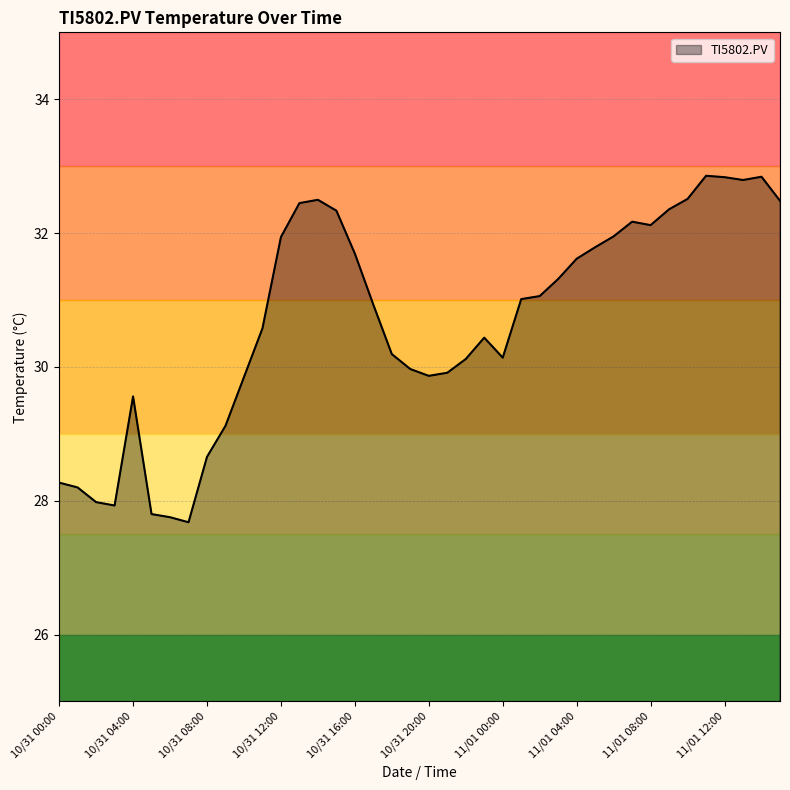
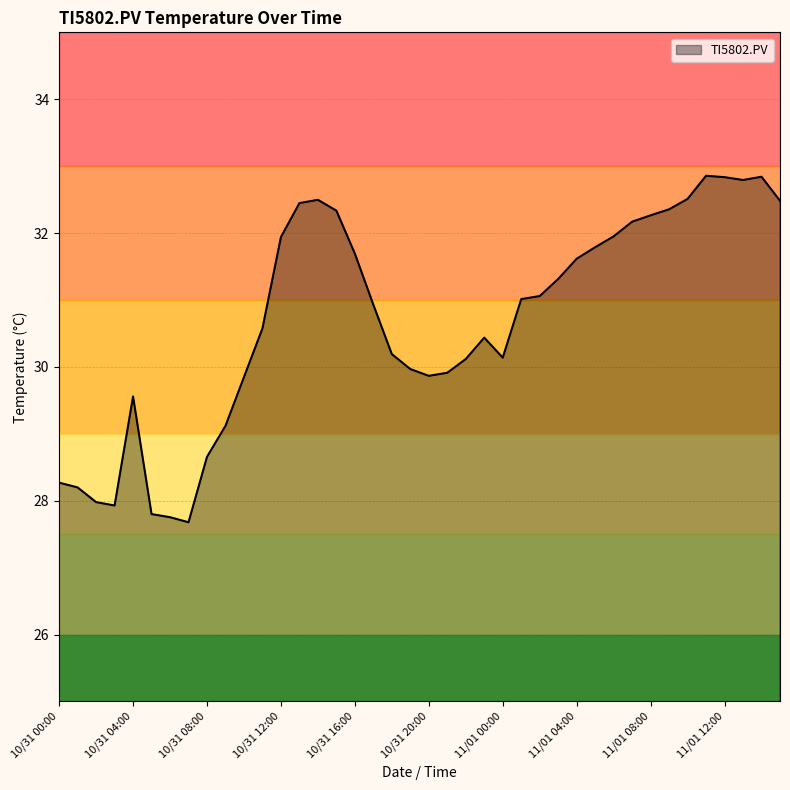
  {
    "10/31 00:00": 28.3,
    "10/31 04:00": 29.6,
    "10/31 08:00": 28.7,
    "10/31 12:00": 31.9,
    "10/31 16:00": 31.7,
    "10/31 20:00": 29.9,
    "11/01 00:00": 30.1,
    "11/01 04:00": 31.6,
-   "11/01 08:00": 32.1,
+   "11/01 08:00": 32.3,
    "11/01 12:00": 32.8
  }
